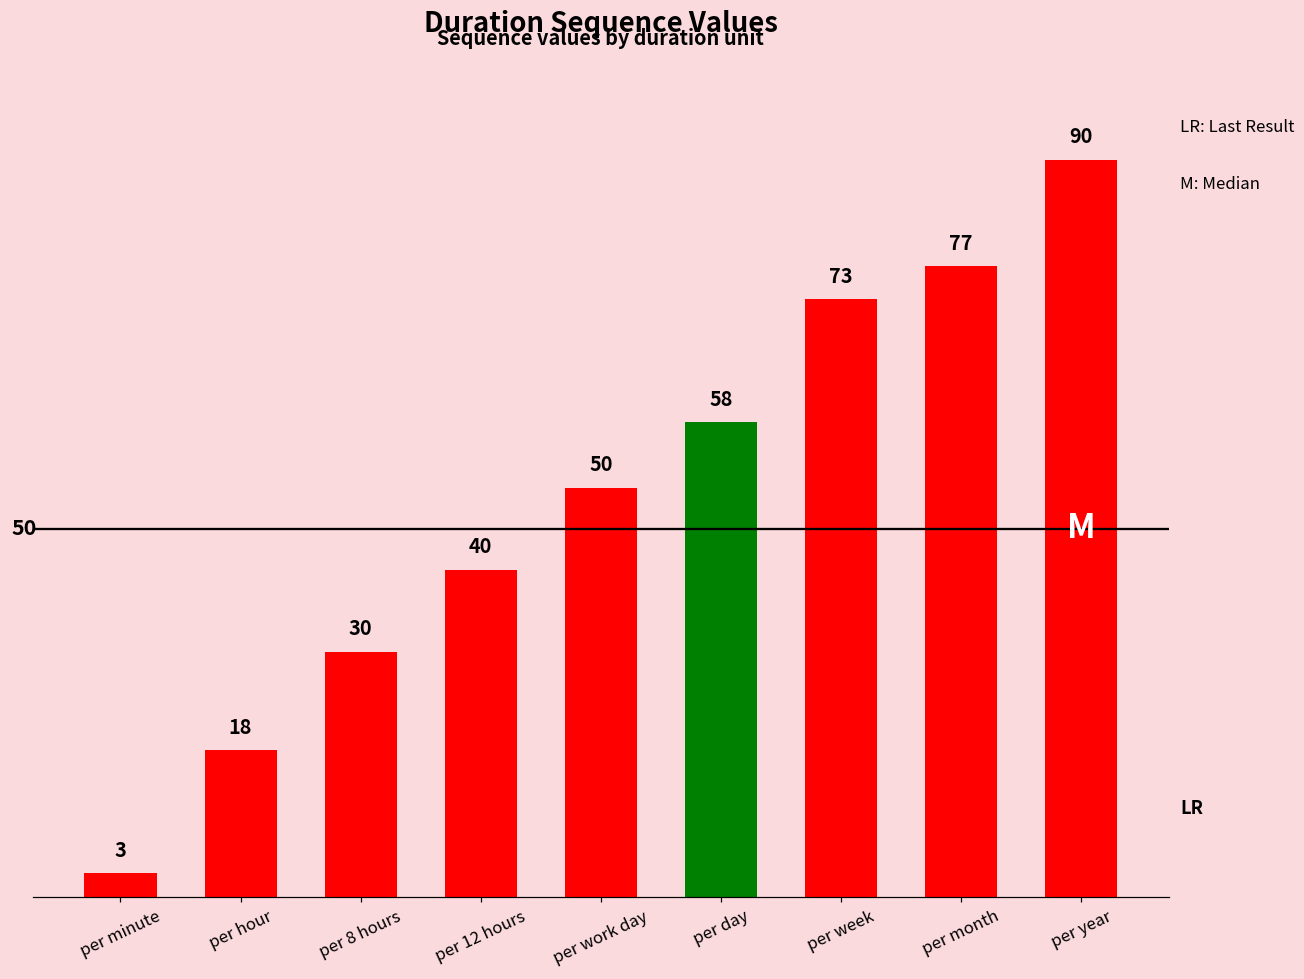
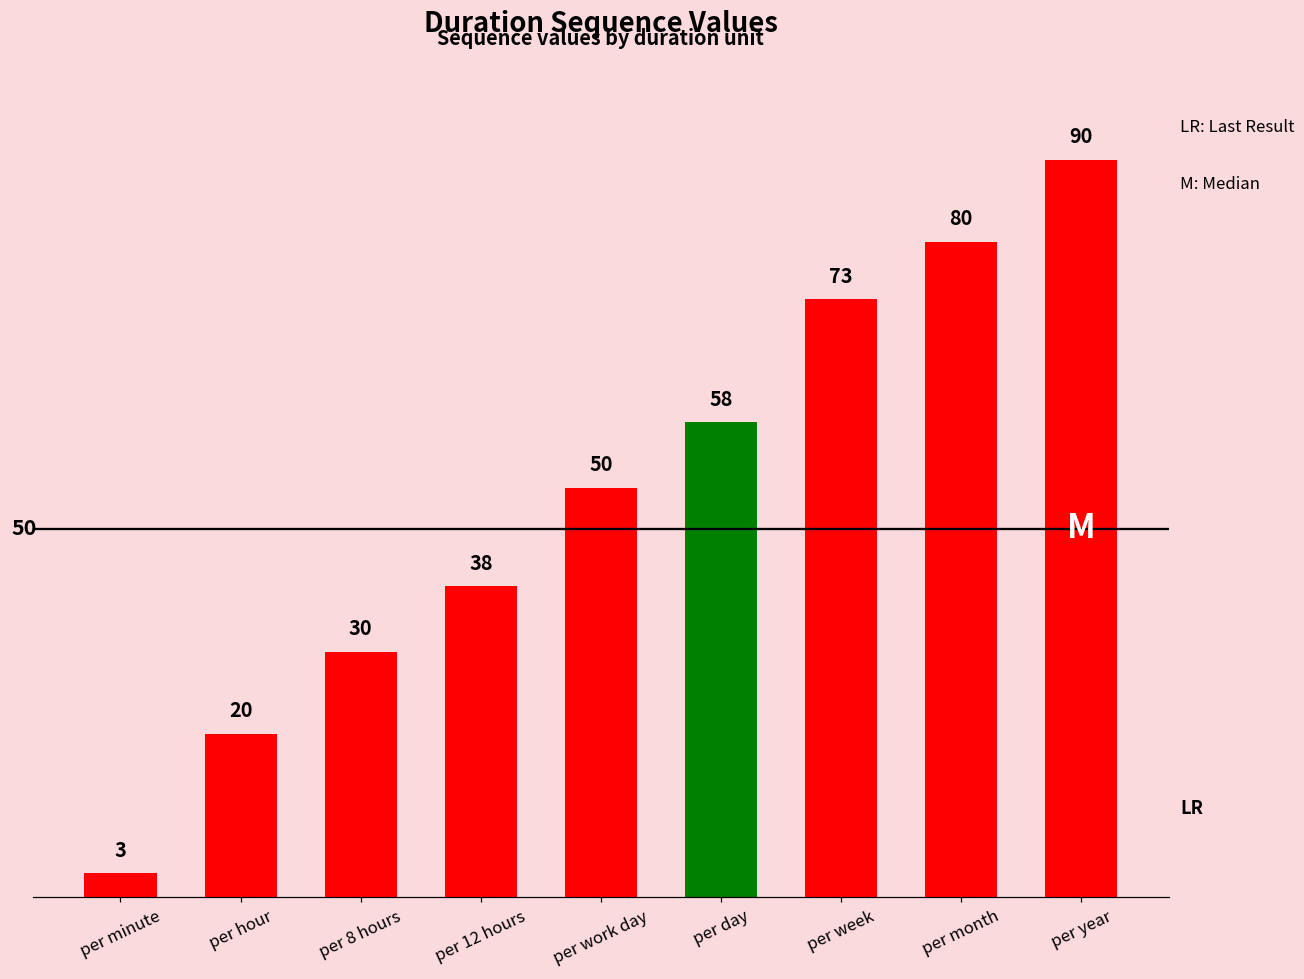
  {
    "per minute": 3,
-   "per hour": 18,
+   "per hour": 20,
    "per 8 hours": 30,
-   "per 12 hours": 40,
+   "per 12 hours": 38,
    "per work day": 50,
    "per day": 58,
    "per week": 73,
-   "per month": 77,
+   "per month": 80,
    "per year": 90
  }
